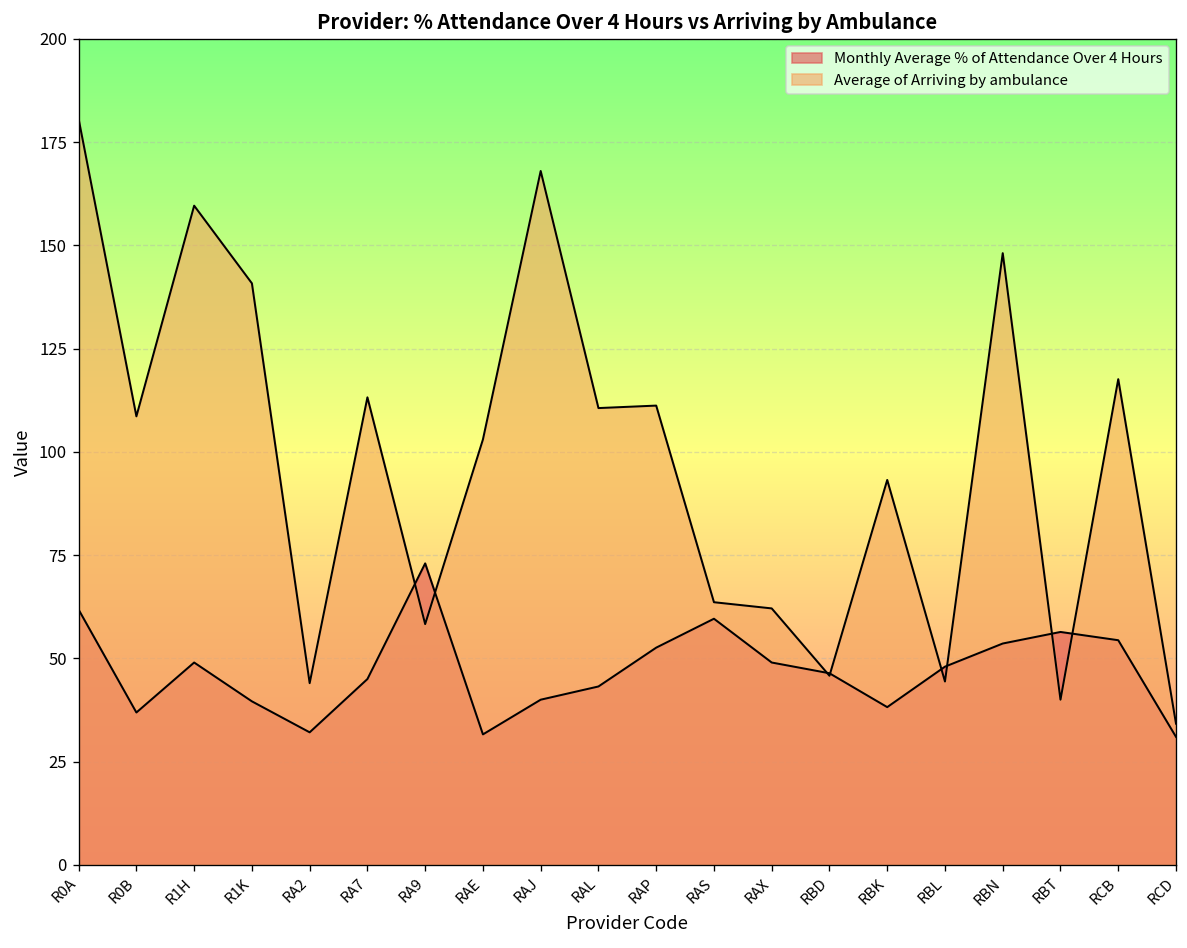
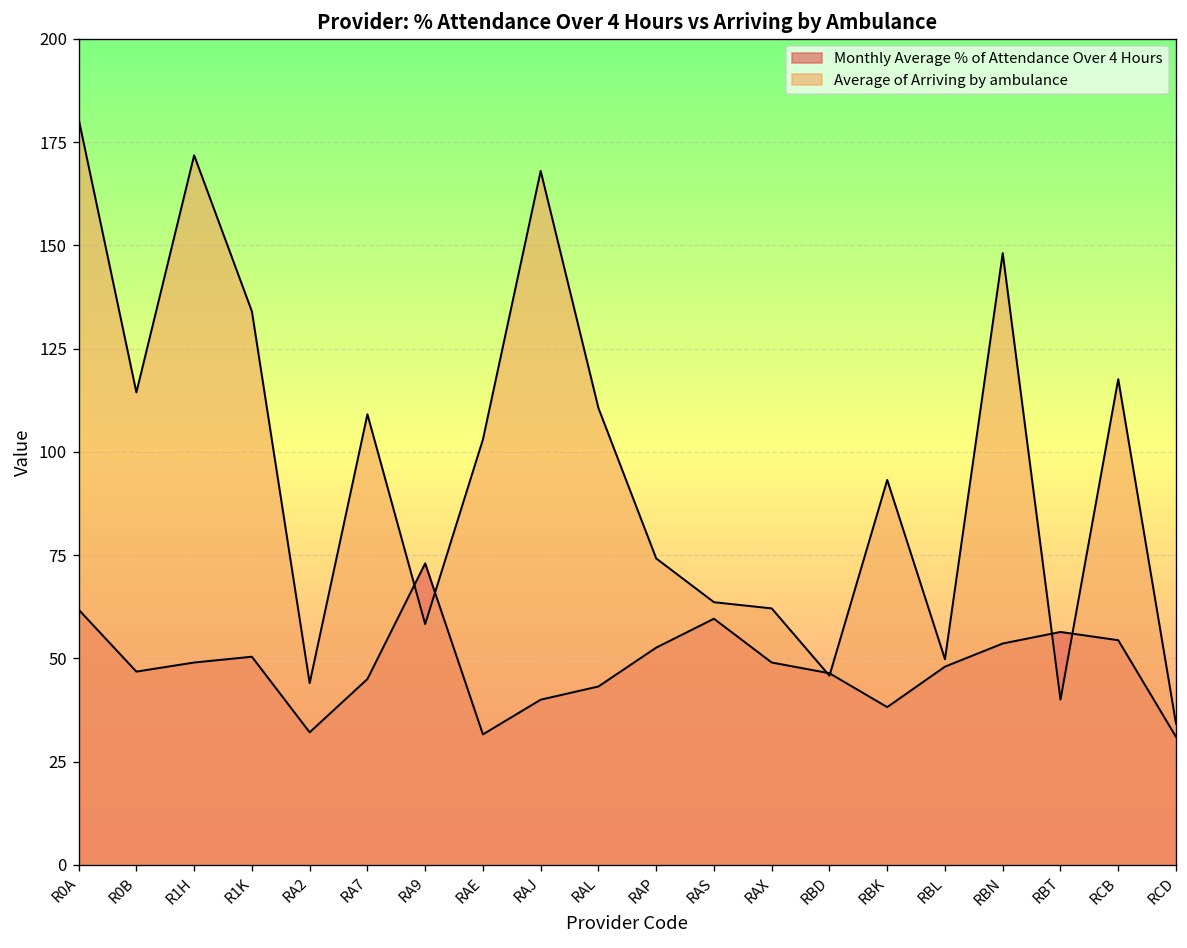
  {
    "Monthly Average % of Attendance Over 4 Hours": {
      "R0A": 62,
-     "R0B": 37,
+     "R0B": 47,
      "R1H": 49,
-     "R1K": 40,
+     "R1K": 50,
      "RA2": 32,
      "RA7": 45,
      "RA9": 73,
      "RAE": 32,
      "RAJ": 40,
      "RAL": 43,
      "RAP": 53,
      "RAS": 60,
      "RAX": 49,
      "RBK": 38,
      "RBL": 48,
      "RBN": 54,
      "RBT": 56,
      "RCB": 54,
      "RCD": 31
    },
    "Average of Arriving by ambulance": {
      "R0A": 181,
-     "R0B": 109,
-     "R1H": 160,
-     "R1K": 141,
+     "R0B": 114,
+     "R1H": 172,
+     "R1K": 134,
      "RA2": 44,
-     "RA7": 113,
+     "RA7": 109,
      "RA9": 58,
      "RAE": 103,
      "RAJ": 168,
      "RAL": 111,
-     "RAP": 111,
+     "RAP": 74,
      "RAS": 64,
      "RAX": 62,
      "RBK": 93,
-     "RBL": 44,
+     "RBL": 50,
      "RBN": 148,
      "RBT": 40,
      "RCB": 118,
      "RCD": 34
    }
  }
